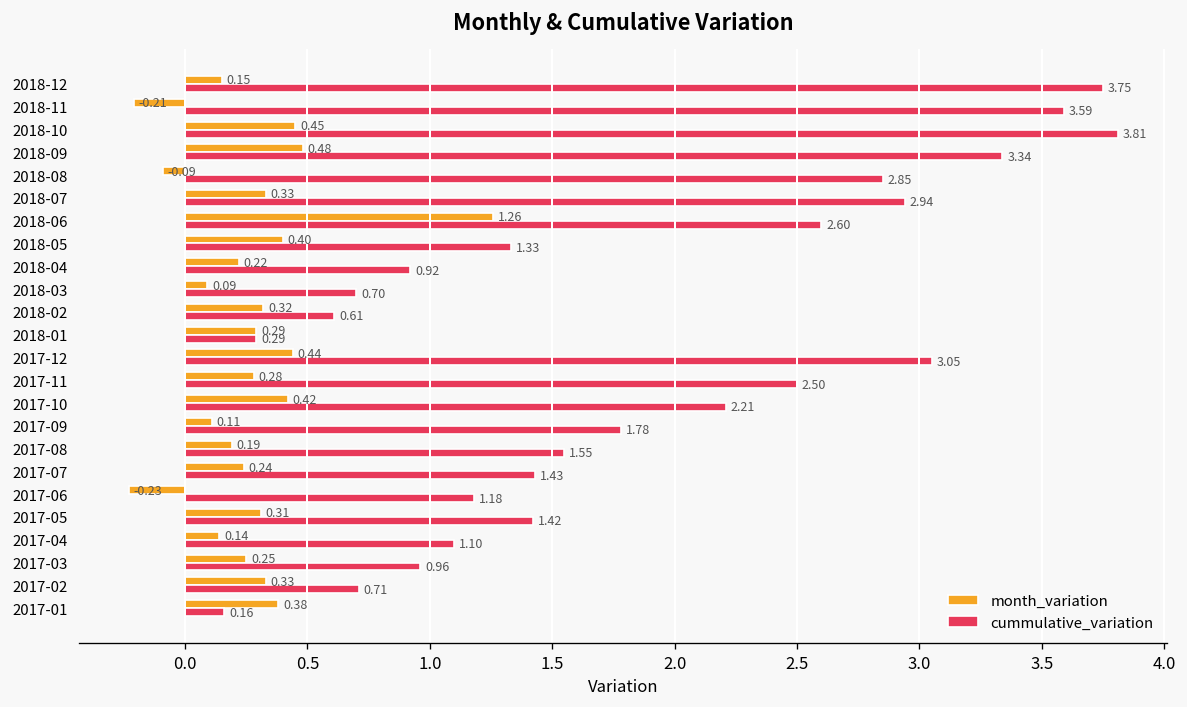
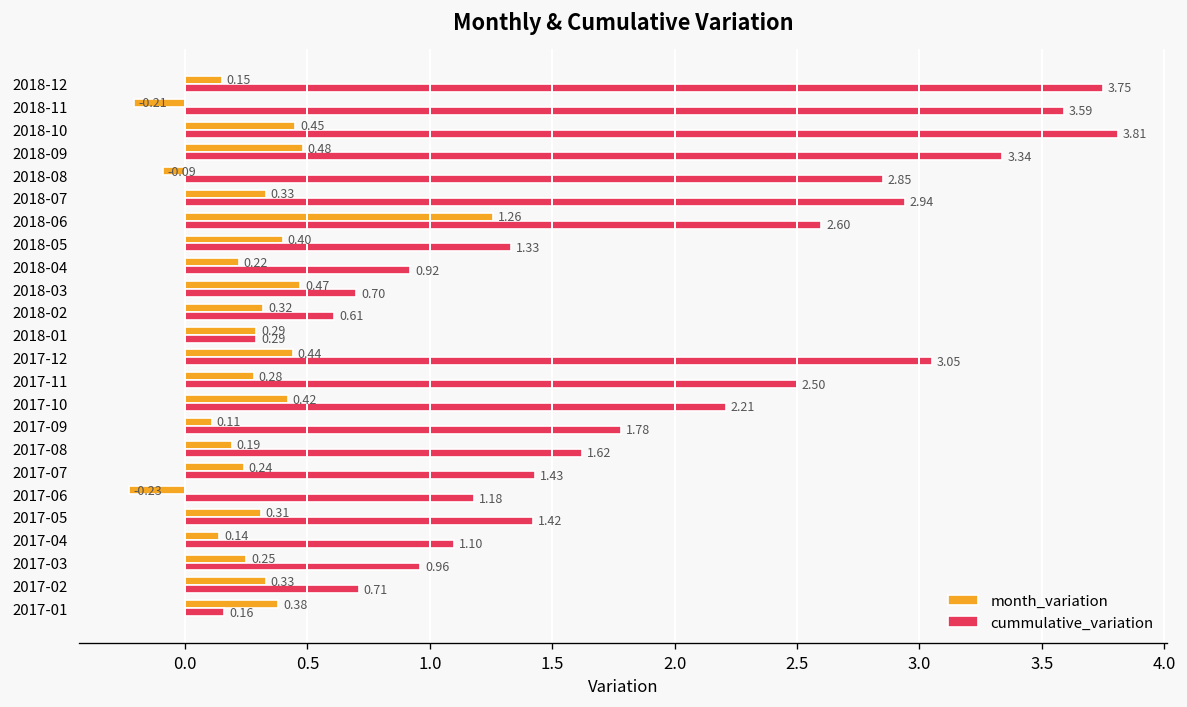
  {
    "month_variation": {
      "2018-12": 0.15,
      "2018-11": -0.21,
      "2018-10": 0.45,
      "2018-09": 0.48,
      "2018-08": -0.09,
      "2018-07": 0.33,
      "2018-06": 1.26,
      "2018-05": 0.40,
      "2018-04": 0.22,
-     "2018-03": 0.09,
+     "2018-03": 0.47,
      "2018-02": 0.32,
      "2017-12": 0.44,
      "2017-11": 0.28,
      "2017-10": 0.42,
      "2017-09": 0.11,
      "2017-08": 0.19,
      "2017-07": 0.24,
      "2017-06": -0.23,
      "2017-05": 0.31,
      "2017-04": 0.14,
      "2017-03": 0.25,
      "2017-02": 0.33,
      "2017-01": 0.38
    },
    "cummulative_variation": {
      "2018-12": 3.75,
      "2018-11": 3.59,
      "2018-10": 3.81,
      "2018-09": 3.34,
      "2018-08": 2.85,
      "2018-07": 2.94,
      "2018-06": 2.60,
      "2018-05": 1.33,
      "2018-04": 0.92,
      "2018-03": 0.70,
      "2018-02": 0.61,
      "2017-12": 3.05,
      "2017-11": 2.50,
      "2017-10": 2.21,
      "2017-09": 1.78,
-     "2017-08": 1.55,
+     "2017-08": 1.62,
      "2017-07": 1.43,
      "2017-06": 1.18,
      "2017-05": 1.42,
      "2017-04": 1.10,
      "2017-03": 0.96,
      "2017-02": 0.71,
      "2017-01": 0.16
    }
  }
